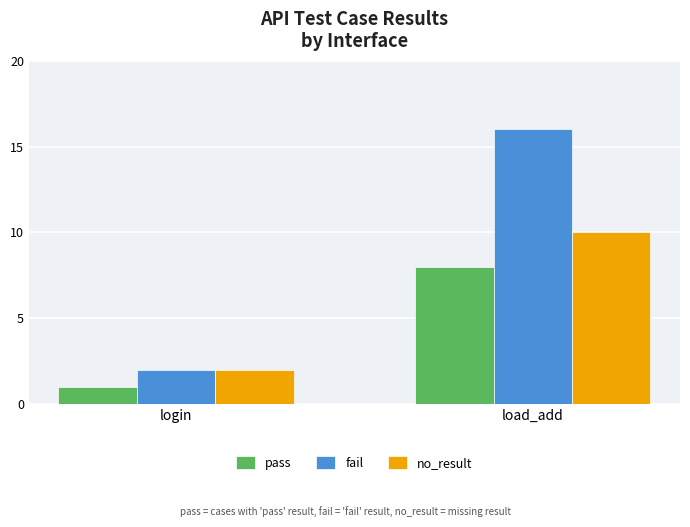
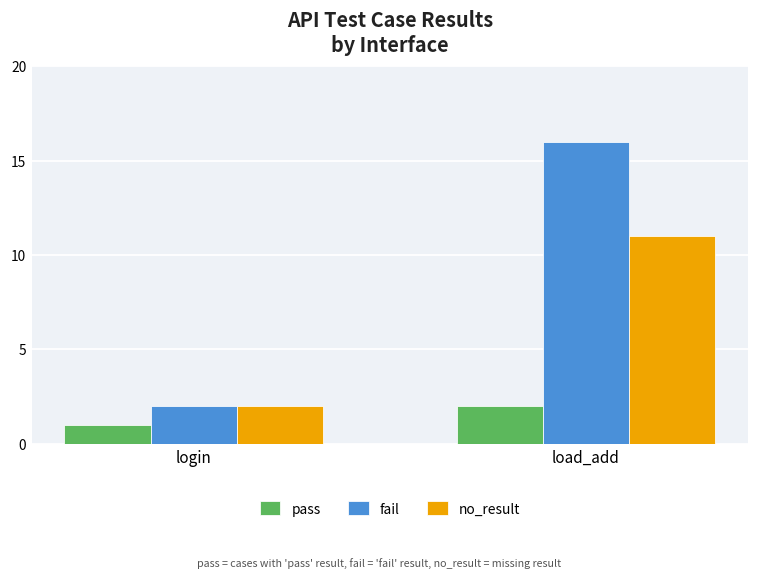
  {
    "pass": {
      "login": 1,
-     "load_add": 8
+     "load_add": 2
    },
    "fail": {
      "login": 2,
      "load_add": 16
    },
    "no_result": {
      "login": 2,
-     "load_add": 10
+     "load_add": 11
    }
  }
